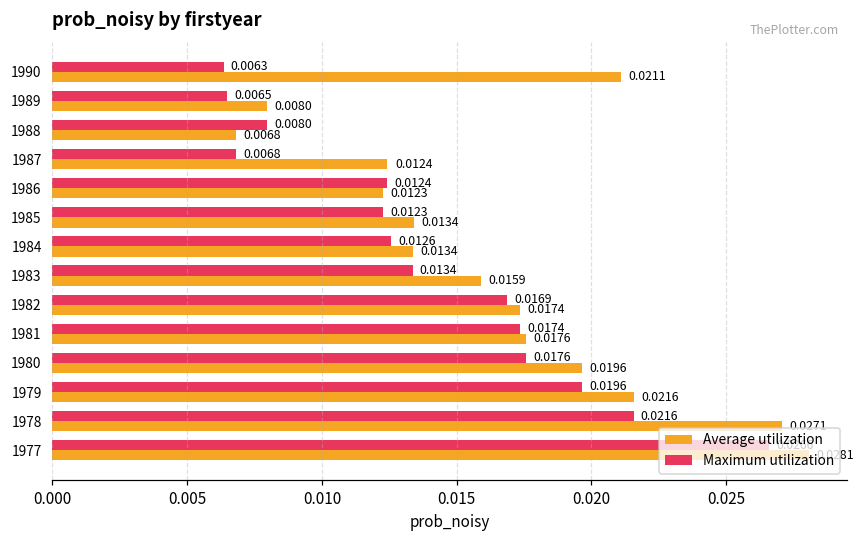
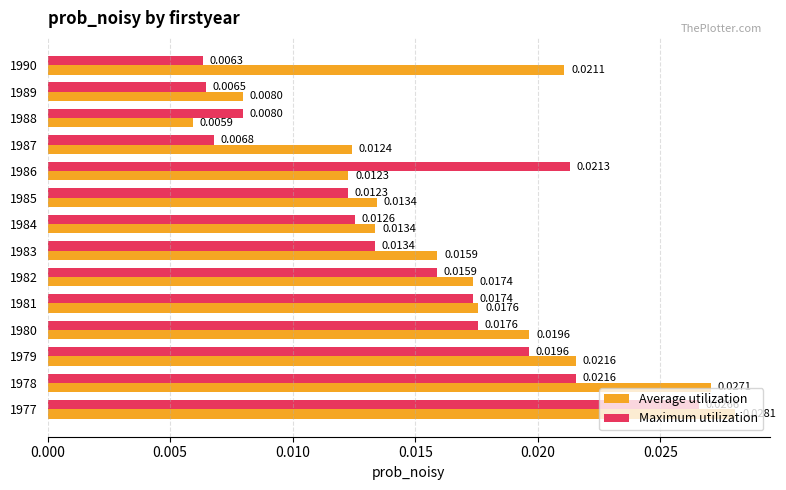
  {
    "Average utilization": {
      "1990": 0.0211,
      "1989": 0.0080,
-     "1988": 0.0068,
+     "1988": 0.0059,
      "1987": 0.0124,
      "1986": 0.0123,
      "1985": 0.0134,
      "1984": 0.0134,
      "1983": 0.0159,
      "1982": 0.0174,
      "1981": 0.0176,
      "1980": 0.0196,
      "1979": 0.0216
    },
    "Maximum utilization": {
      "1990": 0.0063,
      "1989": 0.0065,
      "1988": 0.0080,
      "1987": 0.0068,
-     "1986": 0.0124,
+     "1986": 0.0213,
      "1985": 0.0123,
      "1984": 0.0126,
      "1983": 0.0134,
-     "1982": 0.0169,
+     "1982": 0.0159,
      "1981": 0.0174,
      "1980": 0.0176,
      "1979": 0.0196,
      "1978": 0.0216
    }
  }
